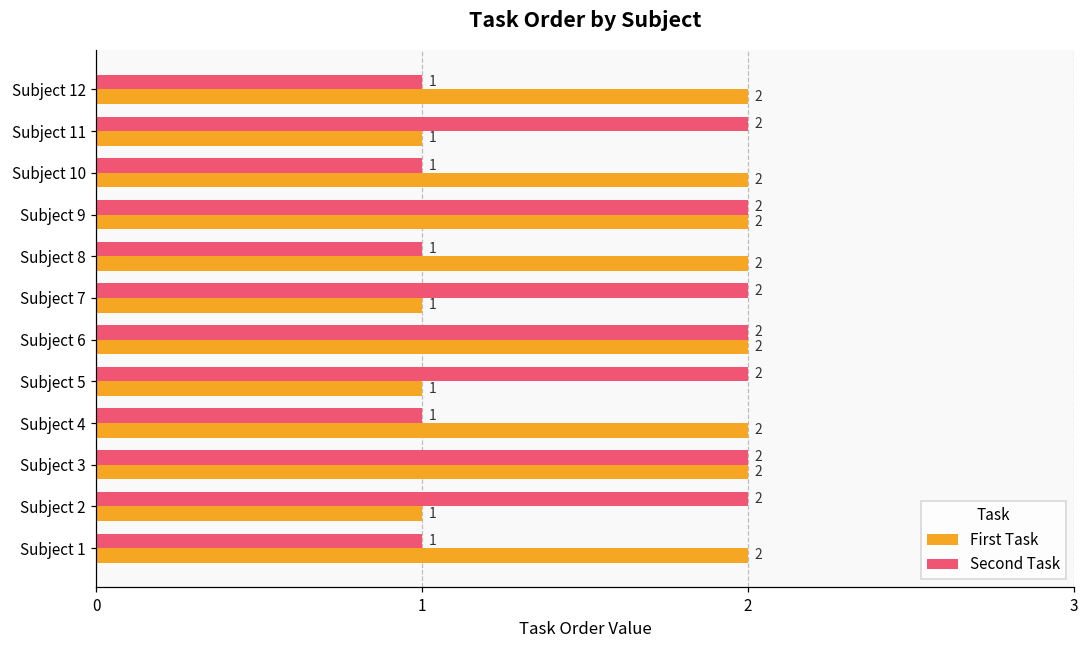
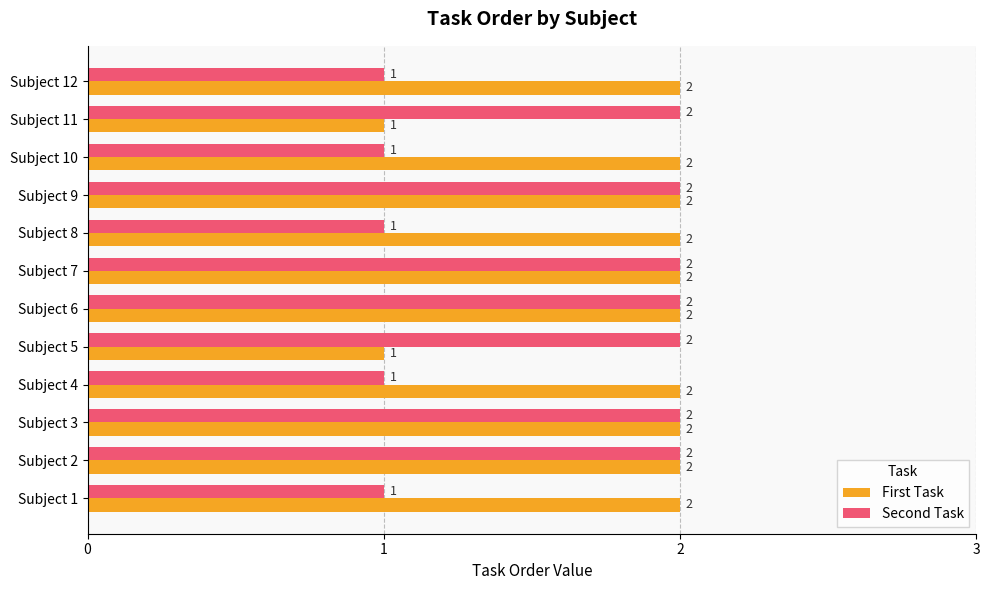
  {
    "First Task": {
      "Subject 12": 2,
      "Subject 11": 1,
      "Subject 10": 2,
      "Subject 9": 2,
      "Subject 8": 2,
-     "Subject 7": 1,
+     "Subject 7": 2,
      "Subject 6": 2,
      "Subject 5": 1,
      "Subject 4": 2,
      "Subject 3": 2,
-     "Subject 2": 1,
+     "Subject 2": 2,
      "Subject 1": 2
    },
    "Second Task": {
      "Subject 12": 1,
      "Subject 11": 2,
      "Subject 10": 1,
      "Subject 9": 2,
      "Subject 8": 1,
      "Subject 7": 2,
      "Subject 6": 2,
      "Subject 5": 2,
      "Subject 4": 1,
      "Subject 3": 2,
      "Subject 2": 2,
      "Subject 1": 1
    }
  }
